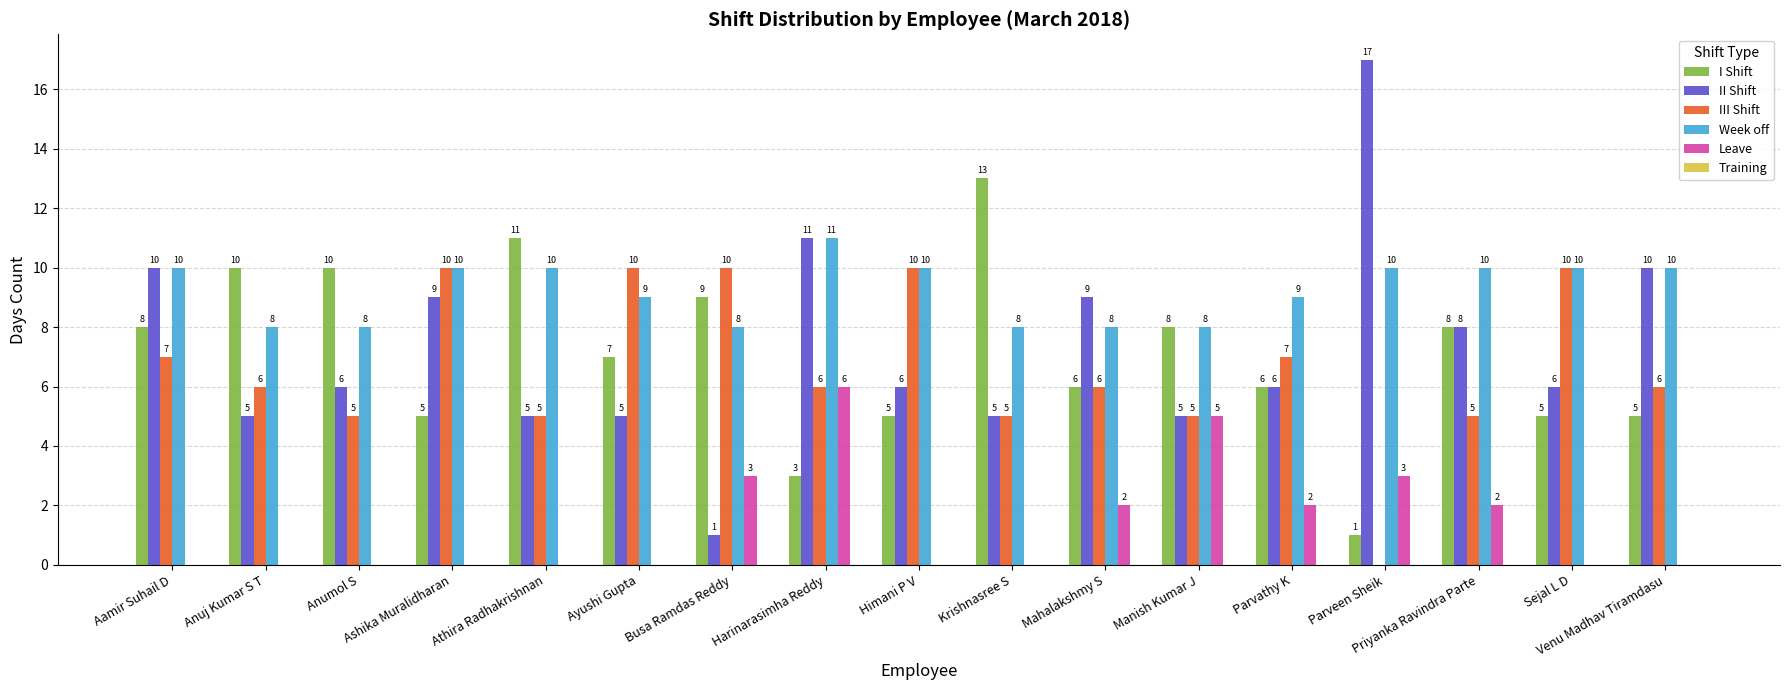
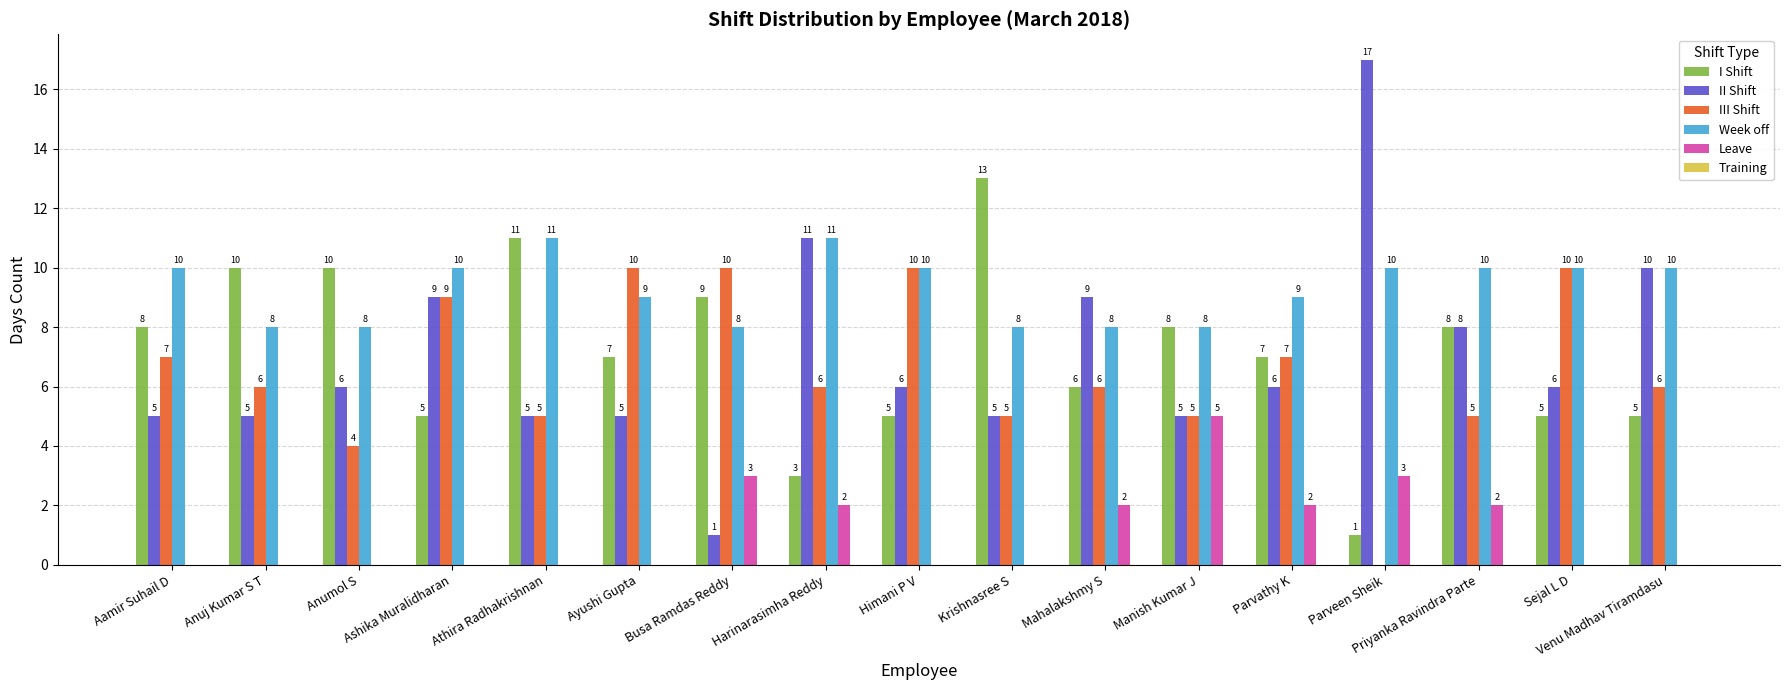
  {
    "I Shift": {
      "Aamir Suhail D": 8,
      "Anuj Kumar S T": 10,
      "Anumol S": 10,
      "Ashika Muralidharan": 5,
      "Athira Radhakrishnan": 11,
      "Ayushi Gupta": 7,
      "Busa Ramdas Reddy": 9,
      "Harinarasimha Reddy": 3,
      "Himani P V": 5,
      "Krishnasree S": 13,
      "Mahalakshmy S": 6,
      "Manish Kumar J": 8,
-     "Parvathy K": 6,
+     "Parvathy K": 7,
      "Parveen Sheik": 1,
      "Priyanka Ravindra Parte": 8,
      "Sejal L D": 5,
      "Venu Madhav Tiramdasu": 5
    },
    "II Shift": {
-     "Aamir Suhail D": 10,
+     "Aamir Suhail D": 5,
      "Anuj Kumar S T": 5,
      "Anumol S": 6,
      "Ashika Muralidharan": 9,
      "Athira Radhakrishnan": 5,
      "Ayushi Gupta": 5,
      "Busa Ramdas Reddy": 1,
      "Harinarasimha Reddy": 11,
      "Himani P V": 6,
      "Krishnasree S": 5,
      "Mahalakshmy S": 9,
      "Manish Kumar J": 5,
      "Parvathy K": 6,
      "Parveen Sheik": 17,
      "Priyanka Ravindra Parte": 8,
      "Sejal L D": 6,
      "Venu Madhav Tiramdasu": 10
    },
    "III Shift": {
      "Aamir Suhail D": 7,
      "Anuj Kumar S T": 6,
-     "Anumol S": 5,
-     "Ashika Muralidharan": 10,
+     "Anumol S": 4,
+     "Ashika Muralidharan": 9,
      "Athira Radhakrishnan": 5,
      "Ayushi Gupta": 10,
      "Busa Ramdas Reddy": 10,
      "Harinarasimha Reddy": 6,
      "Himani P V": 10,
      "Krishnasree S": 5,
      "Mahalakshmy S": 6,
      "Manish Kumar J": 5,
      "Parvathy K": 7,
      "Priyanka Ravindra Parte": 5,
      "Sejal L D": 10,
      "Venu Madhav Tiramdasu": 6
    },
    "Week off": {
      "Aamir Suhail D": 10,
      "Anuj Kumar S T": 8,
      "Anumol S": 8,
      "Ashika Muralidharan": 10,
-     "Athira Radhakrishnan": 10,
+     "Athira Radhakrishnan": 11,
      "Ayushi Gupta": 9,
      "Busa Ramdas Reddy": 8,
      "Harinarasimha Reddy": 11,
      "Himani P V": 10,
      "Krishnasree S": 8,
      "Mahalakshmy S": 8,
      "Manish Kumar J": 8,
      "Parvathy K": 9,
      "Parveen Sheik": 10,
      "Priyanka Ravindra Parte": 10,
      "Sejal L D": 10,
      "Venu Madhav Tiramdasu": 10
    },
    "Leave": {
      "Busa Ramdas Reddy": 3,
-     "Harinarasimha Reddy": 6,
+     "Harinarasimha Reddy": 2,
      "Mahalakshmy S": 2,
      "Manish Kumar J": 5,
      "Parvathy K": 2,
      "Parveen Sheik": 3,
      "Priyanka Ravindra Parte": 2
    },
    "Training": {
      "Aamir Suhail D": 0.0,
      "Anuj Kumar S T": 0.0,
      "Anumol S": 0.0,
      "Ashika Muralidharan": 0.0,
      "Athira Radhakrishnan": 0.0,
      "Ayushi Gupta": 0.0,
      "Busa Ramdas Reddy": 0.0,
      "Harinarasimha Reddy": 0.0,
      "Himani P V": 0.0,
      "Krishnasree S": 0.0,
      "Mahalakshmy S": 0.0,
      "Manish Kumar J": 0.0,
      "Parvathy K": 0.0,
      "Parveen Sheik": 0.0,
      "Priyanka Ravindra Parte": 0.0,
      "Sejal L D": 0.0,
      "Venu Madhav Tiramdasu": 0.0
    }
  }
